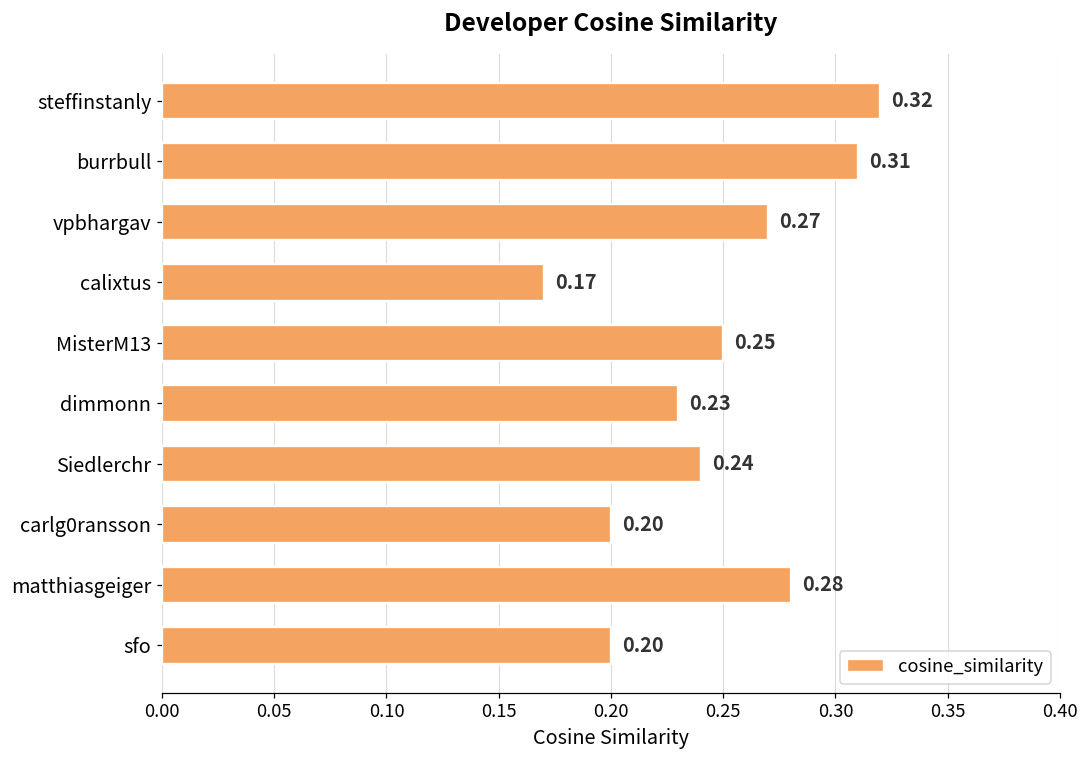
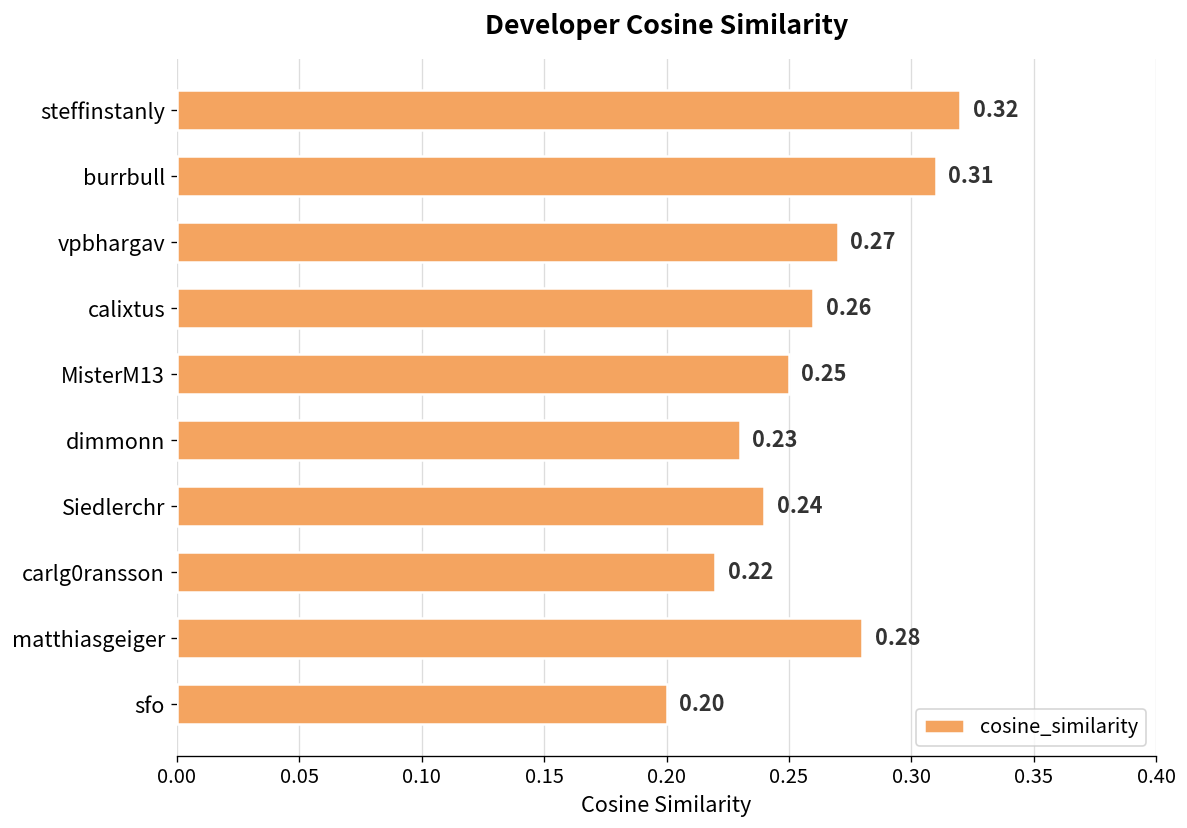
  {
    "steffinstanly": 0.32,
    "burrbull": 0.31,
    "vpbhargav": 0.27,
-   "calixtus": 0.17,
+   "calixtus": 0.26,
    "MisterM13": 0.25,
    "dimmonn": 0.23,
    "Siedlerchr": 0.24,
-   "carlg0ransson": 0.20,
+   "carlg0ransson": 0.22,
    "matthiasgeiger": 0.28,
    "sfo": 0.20
  }
